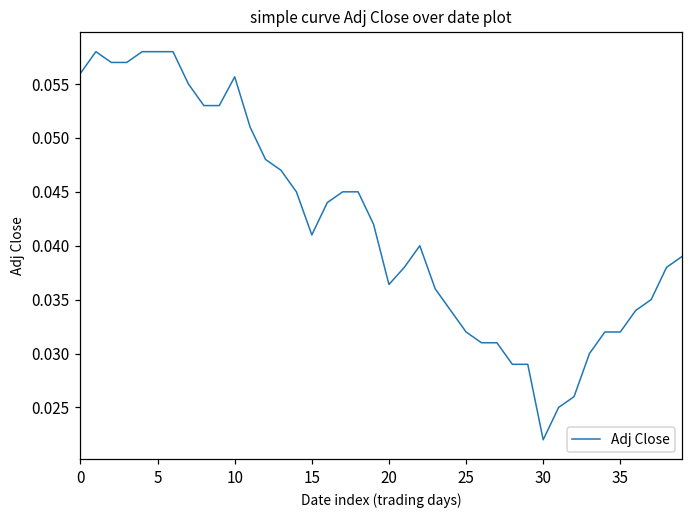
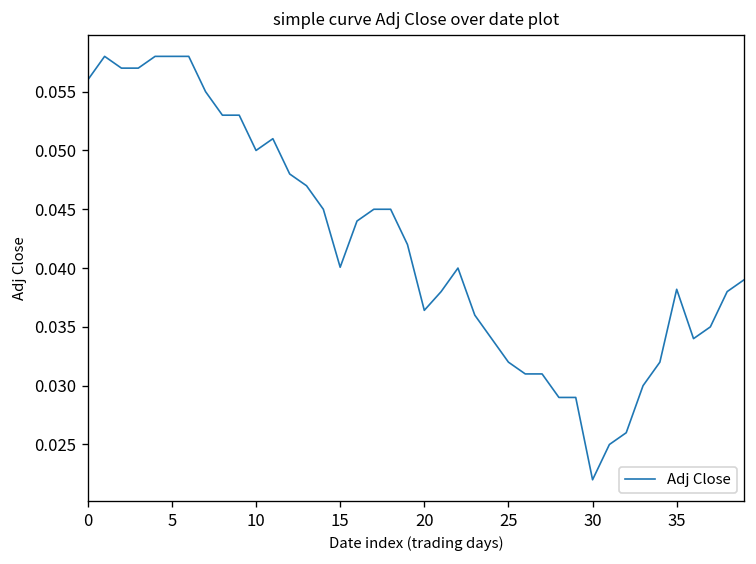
  {
    "0": 0.056,
    "5": 0.058,
-   "10": 0.056,
-   "15": 0.041,
+   "10": 0.050,
+   "15": 0.040,
    "20": 0.036,
    "25": 0.032,
    "30": 0.022,
-   "35": 0.032
+   "35": 0.038
  }
